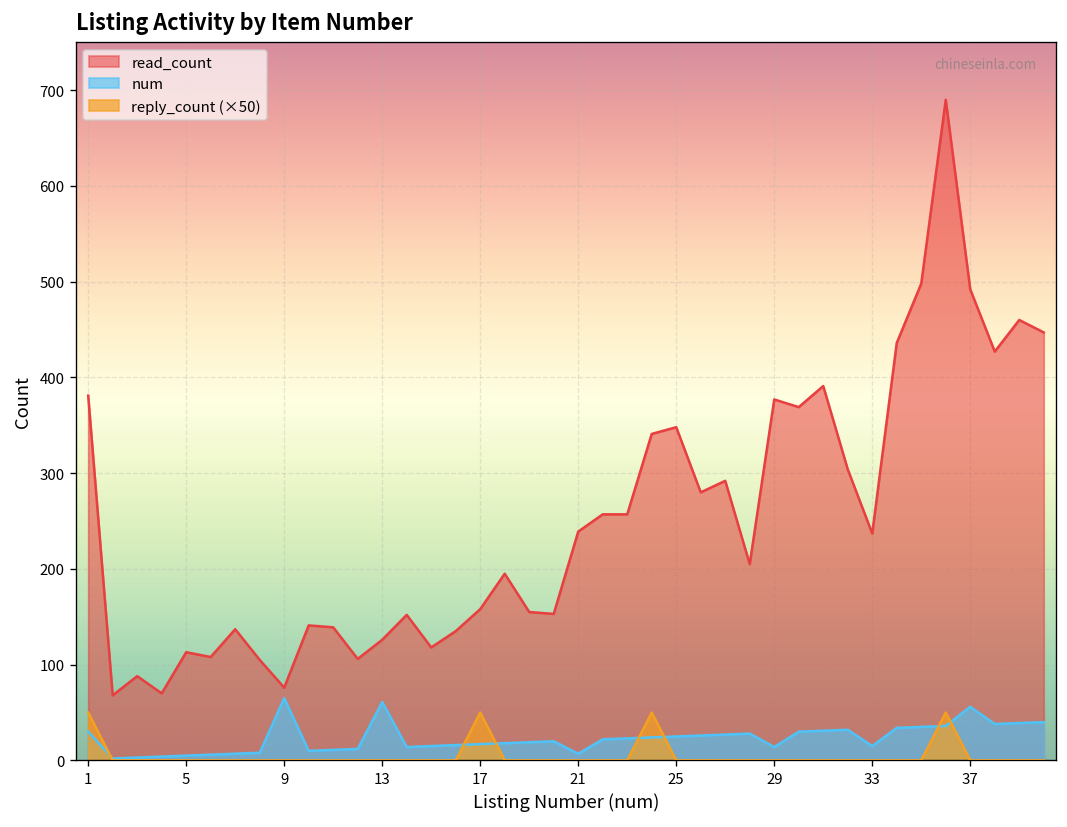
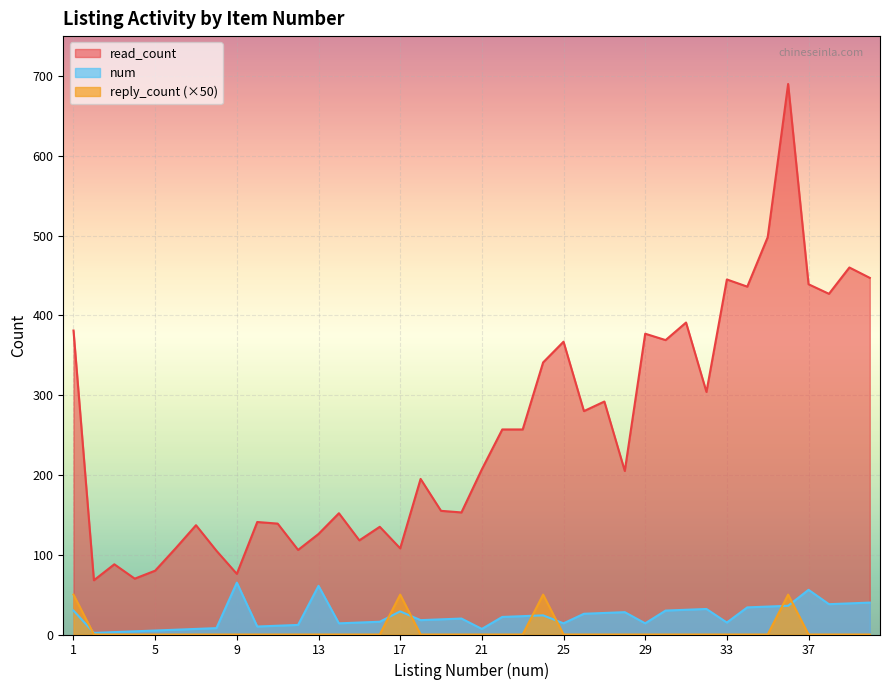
  {
    "read_count": {
      "1": 380,
-     "5": 110,
+     "5": 80,
      "9": 80,
      "13": 130,
-     "17": 160,
-     "21": 240,
-     "25": 350,
+     "17": 110,
+     "21": 210,
+     "25": 370,
      "29": 380,
-     "33": 240,
-     "37": 490
+     "33": 450,
+     "37": 440
    },
    "num": {
      "1": 30,
      "5": 10,
      "9": 70,
      "13": 60,
-     "17": 20,
+     "17": 30,
      "21": 10,
-     "25": 30,
+     "25": 10,
      "29": 10,
      "33": 20,
      "37": 60
    },
    "reply_count (×50)": {
      "1": 50,
      "5": 0,
      "9": 0,
      "13": 0,
      "17": 50,
      "21": 0,
      "25": 0,
      "29": 0,
      "33": 0,
      "37": 0
    }
  }
